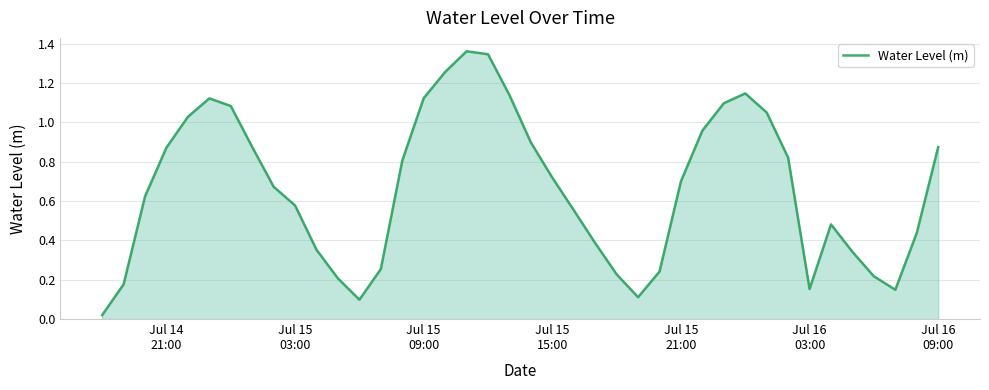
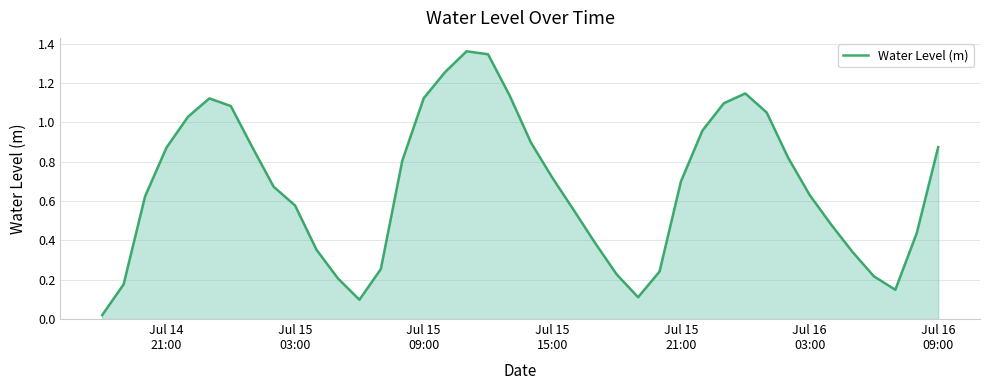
  {
    "Jul 14 21:00": 0.87,
    "Jul 15 03:00": 0.58,
    "Jul 15 09:00": 1.12,
    "Jul 15 15:00": 0.72,
    "Jul 15 21:00": 0.70,
-   "Jul 16 03:00": 0.15,
+   "Jul 16 03:00": 0.63,
    "Jul 16 09:00": 0.87
  }
